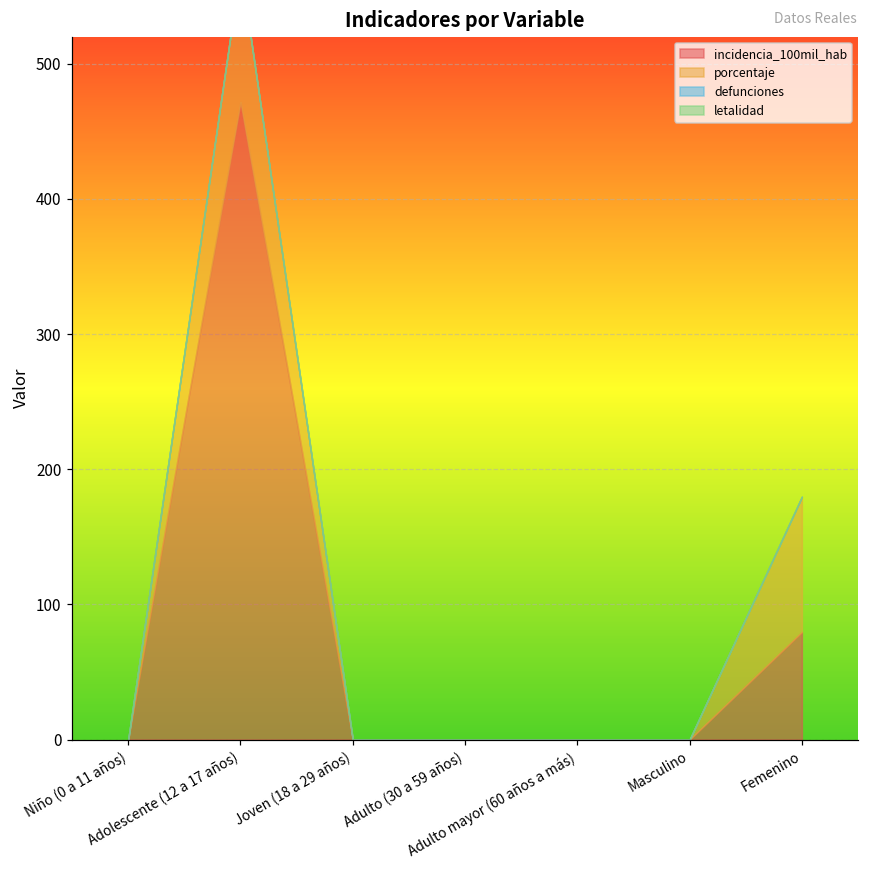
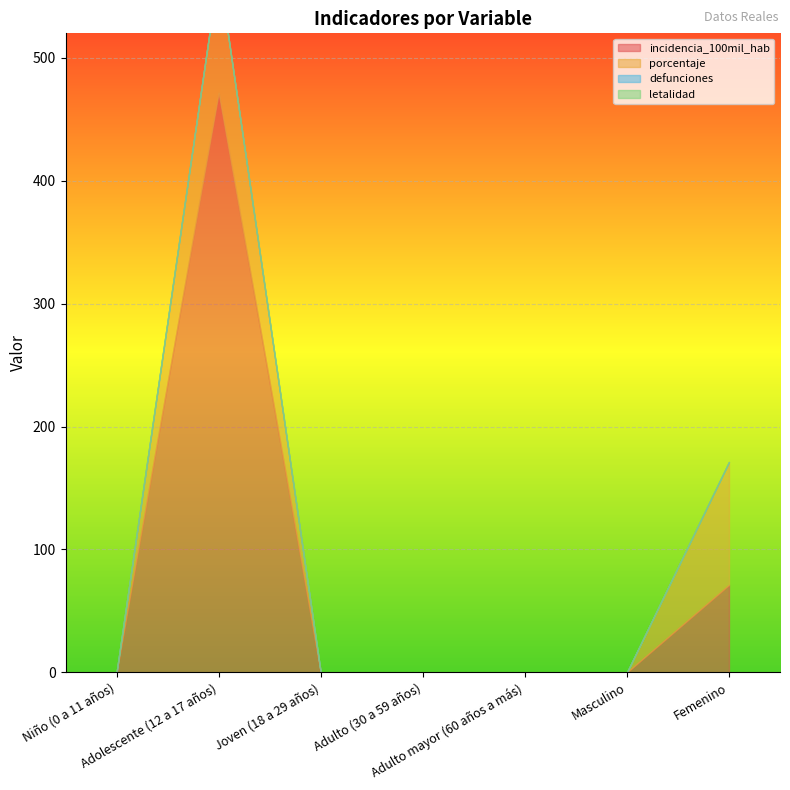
  {
    "incidencia_100mil_hab": {
      "Adolescente (12 a 17 años)": 472,
-     "Femenino": 80
+     "Femenino": 71
    }
  }
